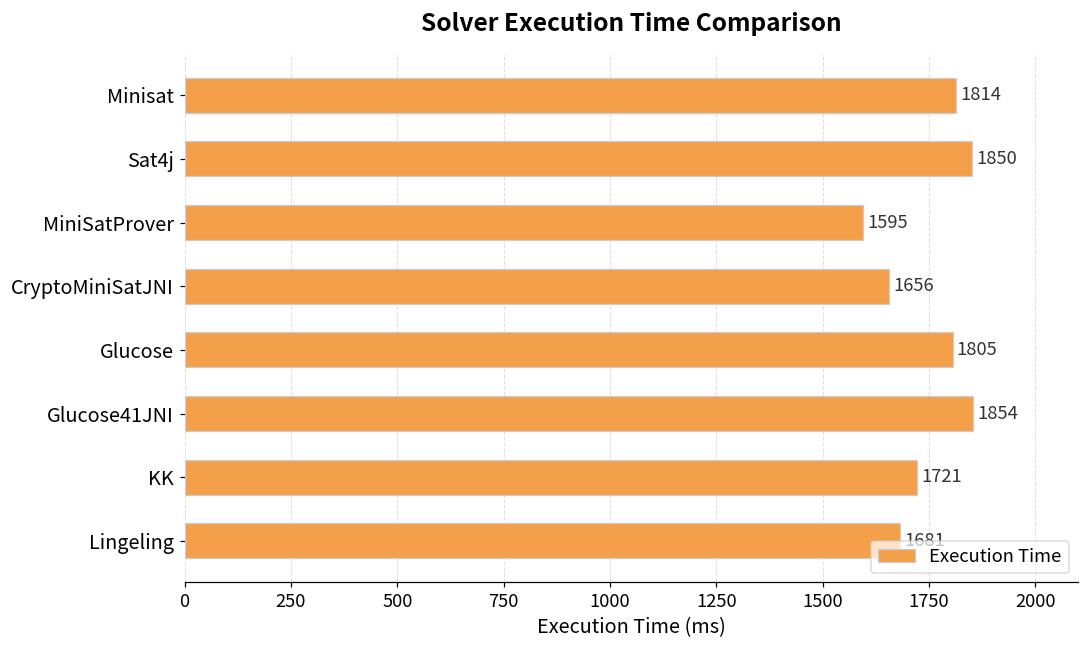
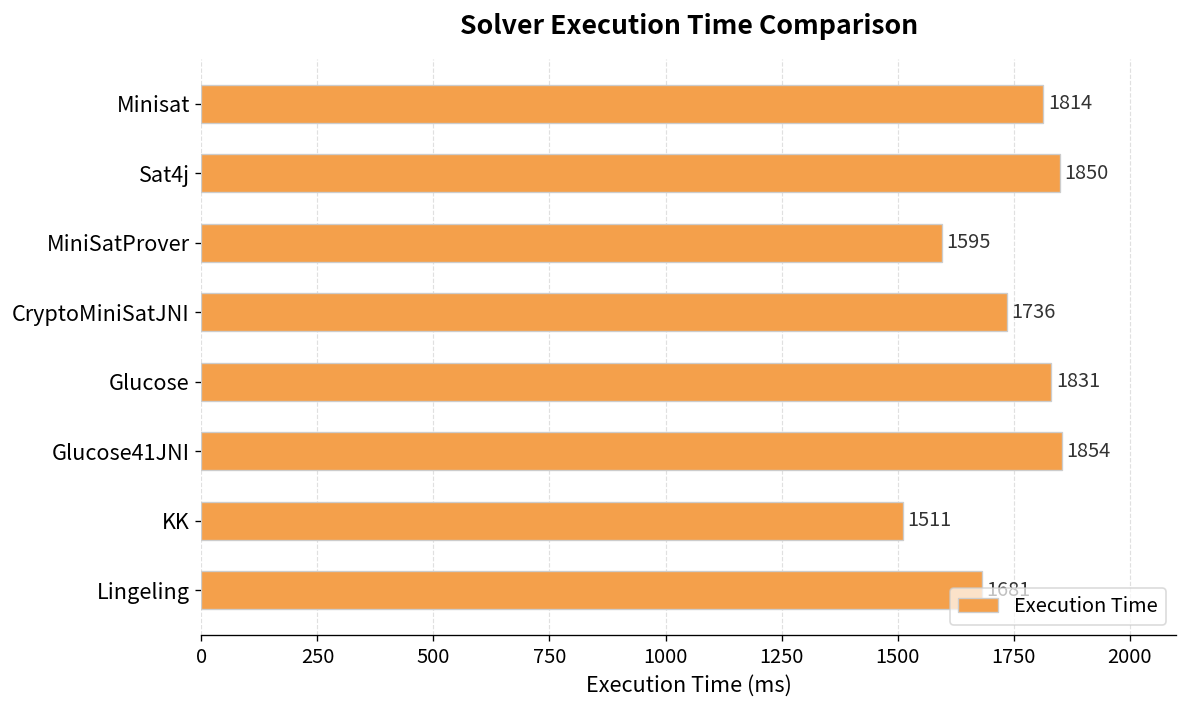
  {
    "Minisat": 1814,
    "Sat4j": 1850,
    "MiniSatProver": 1595,
-   "CryptoMiniSatJNI": 1656,
-   "Glucose": 1805,
+   "CryptoMiniSatJNI": 1736,
+   "Glucose": 1831,
    "Glucose41JNI": 1854,
-   "KK": 1721
+   "KK": 1511
  }
